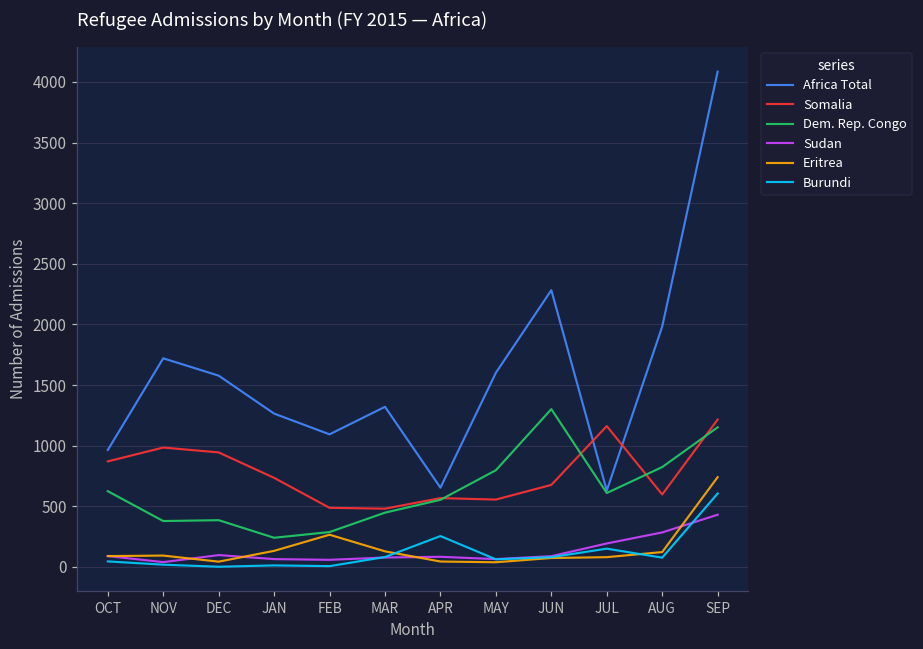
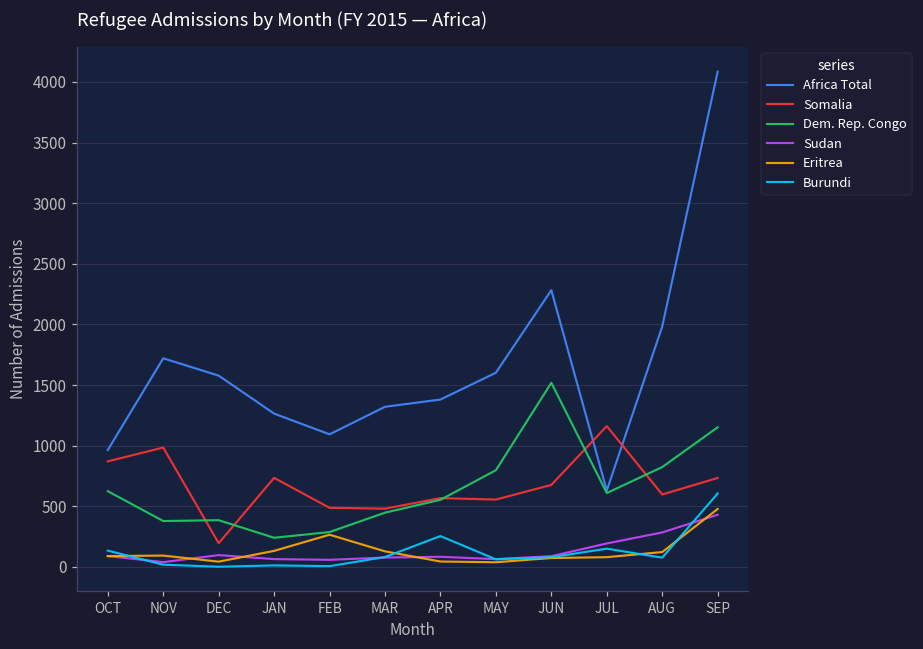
  {
    "Africa Total": {
      "OCT": 970,
      "NOV": 1720,
      "DEC": 1580,
      "JAN": 1270,
      "FEB": 1090,
      "MAR": 1320,
-     "APR": 650,
+     "APR": 1380,
      "MAY": 1600,
      "JUN": 2280,
      "AUG": 1980,
      "SEP": 4090
    },
    "Somalia": {
      "OCT": 870,
      "NOV": 990,
-     "DEC": 950,
+     "DEC": 200,
      "JAN": 740,
      "FEB": 490,
      "MAR": 480,
      "MAY": 560,
      "JUN": 680,
      "JUL": 1160,
      "AUG": 600,
-     "SEP": 1220
+     "SEP": 730
    },
    "Dem. Rep. Congo": {
      "OCT": 630,
      "NOV": 380,
      "DEC": 390,
      "JAN": 240,
      "MAR": 450,
      "MAY": 800,
-     "JUN": 1300,
+     "JUN": 1520,
      "AUG": 820,
      "SEP": 1150
    },
    "Sudan": {
      "DEC": 100,
      "JAN": 70,
      "FEB": 60,
      "APR": 80,
      "JUL": 190,
      "AUG": 290,
      "SEP": 430
    },
    "Eritrea": {
      "NOV": 90,
      "DEC": 40,
      "JAN": 130,
      "MAR": 130,
      "APR": 50,
      "MAY": 40,
      "JUL": 80,
      "AUG": 120,
-     "SEP": 740
+     "SEP": 480
    },
    "Burundi": {
-     "OCT": 50,
+     "OCT": 140,
      "DEC": 0,
      "JAN": 10,
      "FEB": 10,
      "APR": 260,
      "JUL": 150,
      "AUG": 80,
      "SEP": 610
    }
  }
